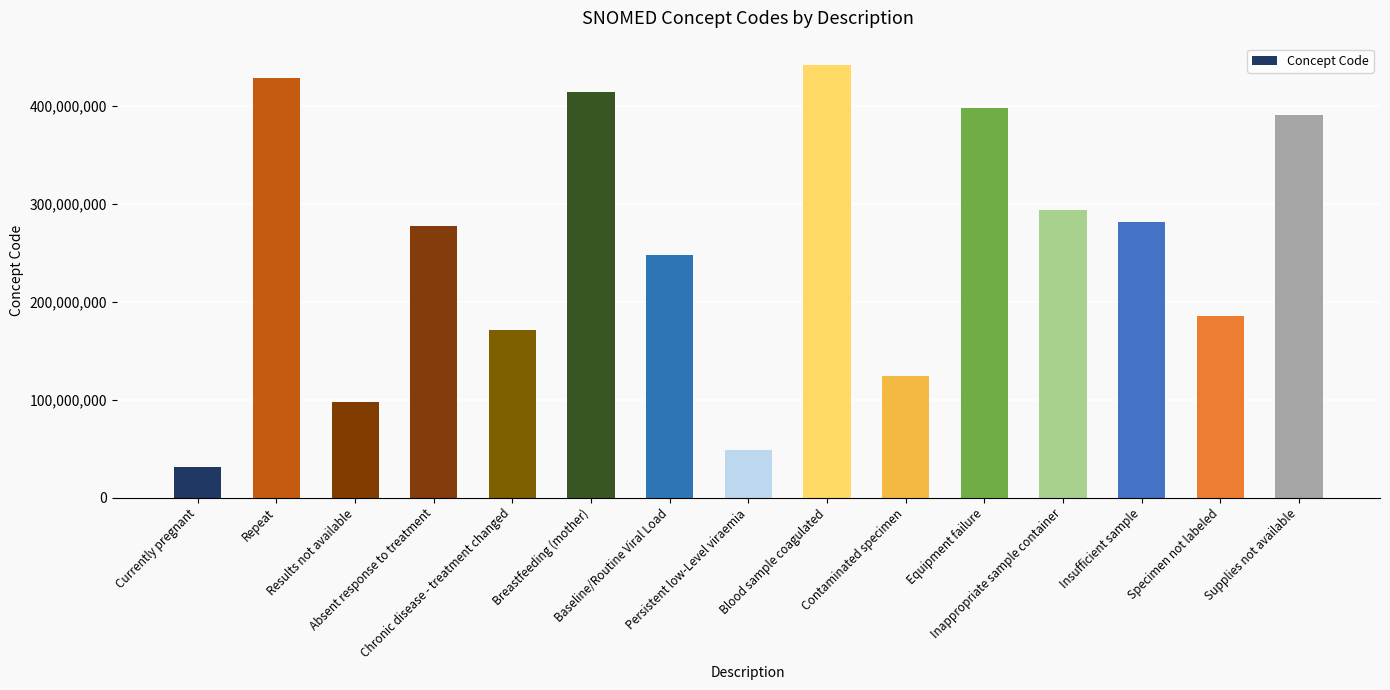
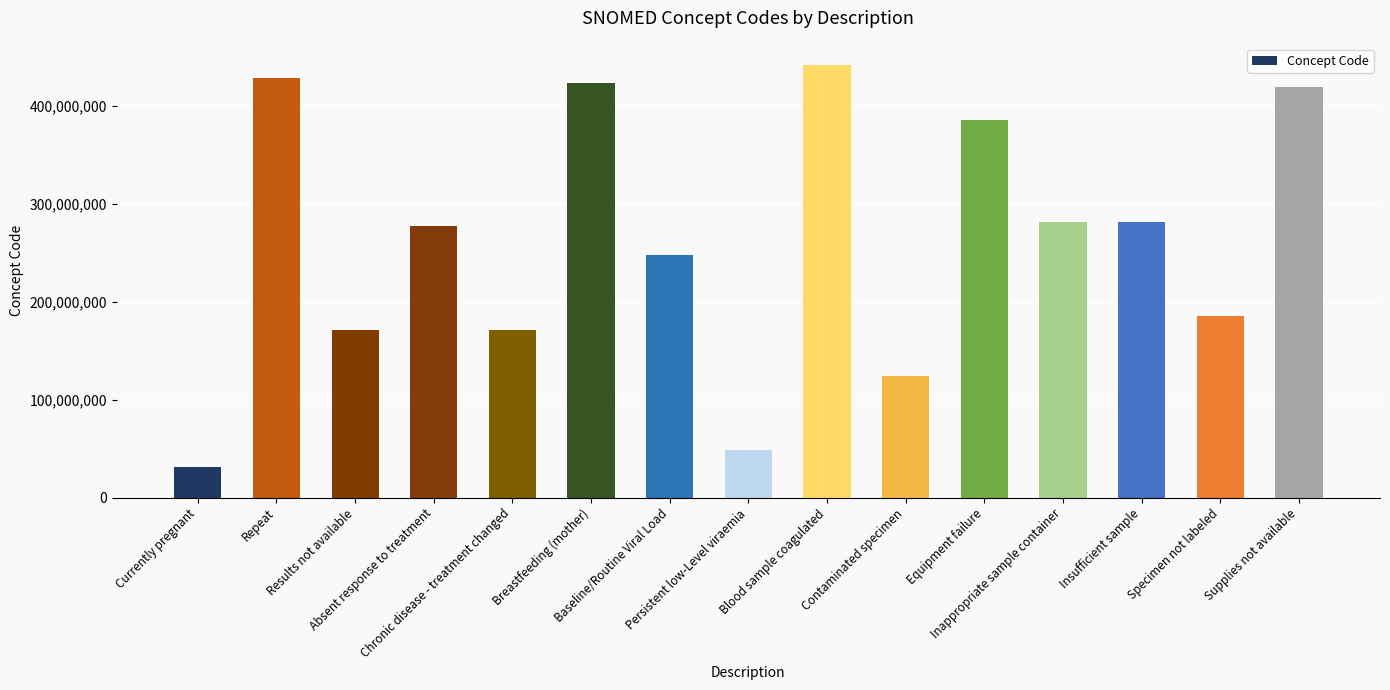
  {
    "Currently pregnant": "30,000,000",
    "Repeat": "430,000,000",
-   "Results not available": "100,000,000",
+   "Results not available": "170,000,000",
    "Absent response to treatment": "280,000,000",
    "Chronic disease - treatment changed": "170,000,000",
-   "Breastfeeding (mother)": "410,000,000",
+   "Breastfeeding (mother)": "420,000,000",
    "Baseline/Routine Viral Load": "250,000,000",
    "Persistent low-Level viraemia": "50,000,000",
    "Blood sample coagulated": "440,000,000",
    "Contaminated specimen": "120,000,000",
-   "Equipment failure": "400,000,000",
-   "Inappropriate sample container": "290,000,000",
+   "Equipment failure": "390,000,000",
+   "Inappropriate sample container": "280,000,000",
    "Insufficient sample": "280,000,000",
    "Specimen not labeled": "190,000,000",
-   "Supplies not available": "390,000,000"
+   "Supplies not available": "420,000,000"
  }
